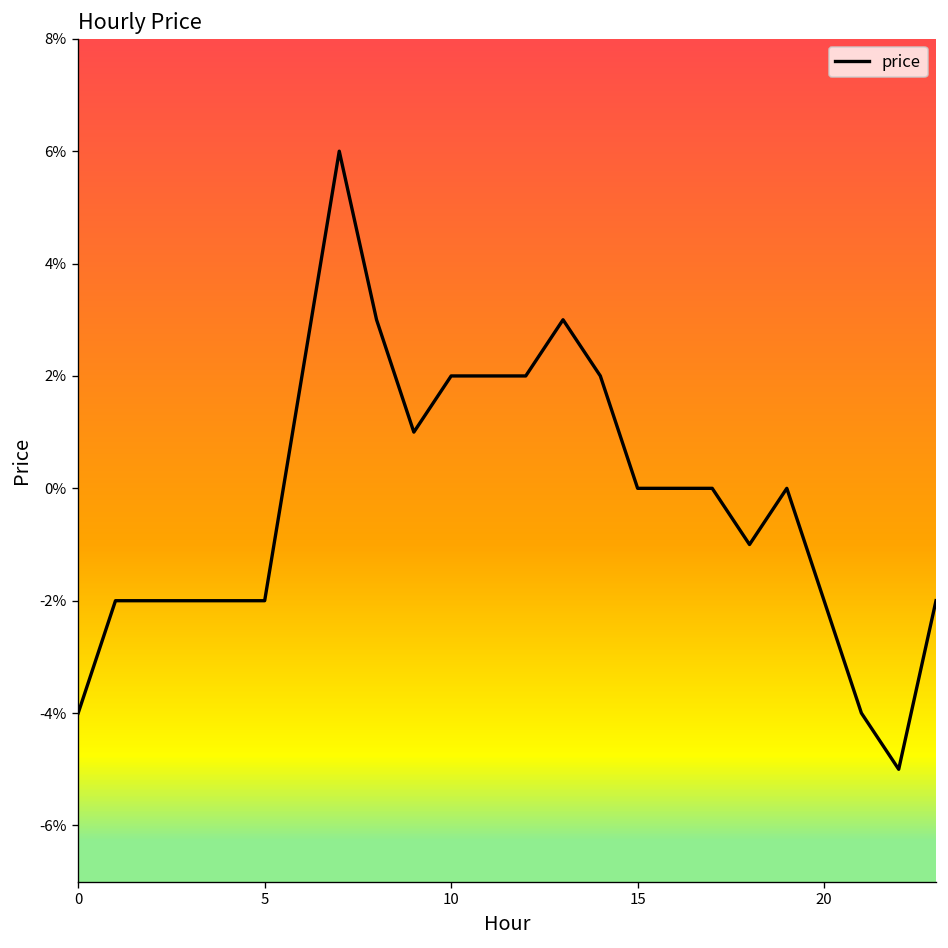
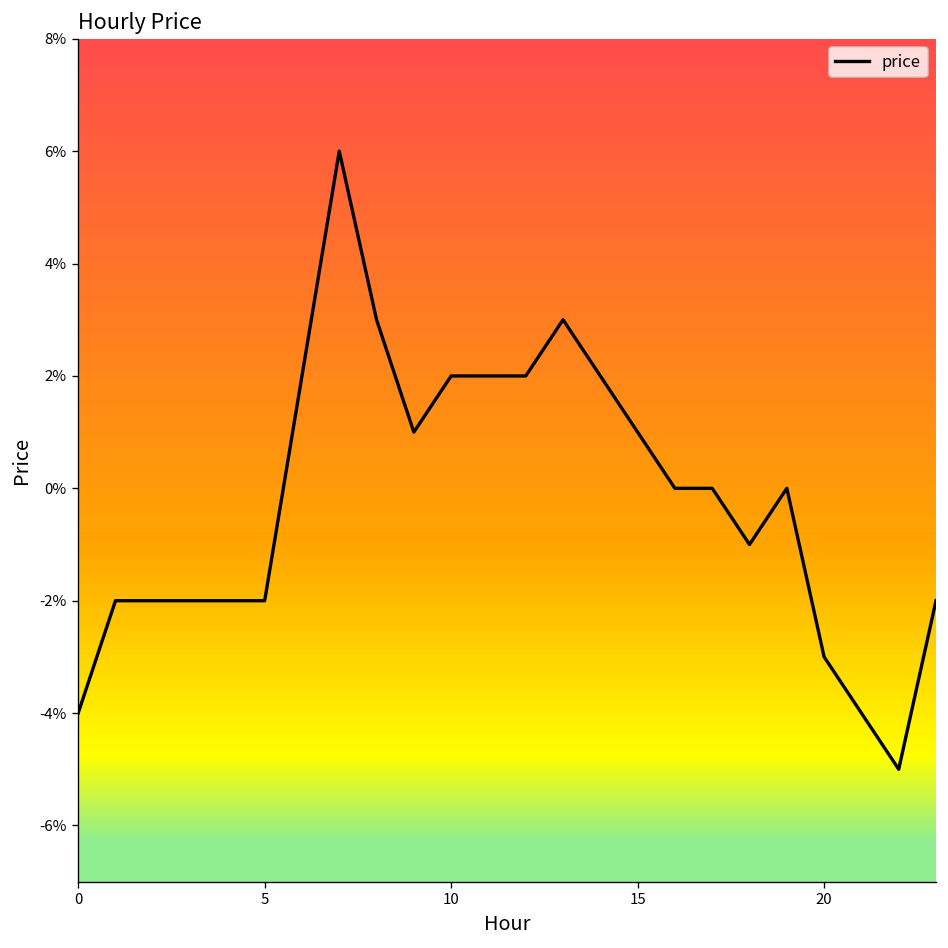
  {
    "0": "-4.0%",
    "5": "-2.0%",
    "10": "2.0%",
-   "15": "0.0%",
-   "20": "-2.0%"
+   "15": "1.0%",
+   "20": "-3.0%"
  }
